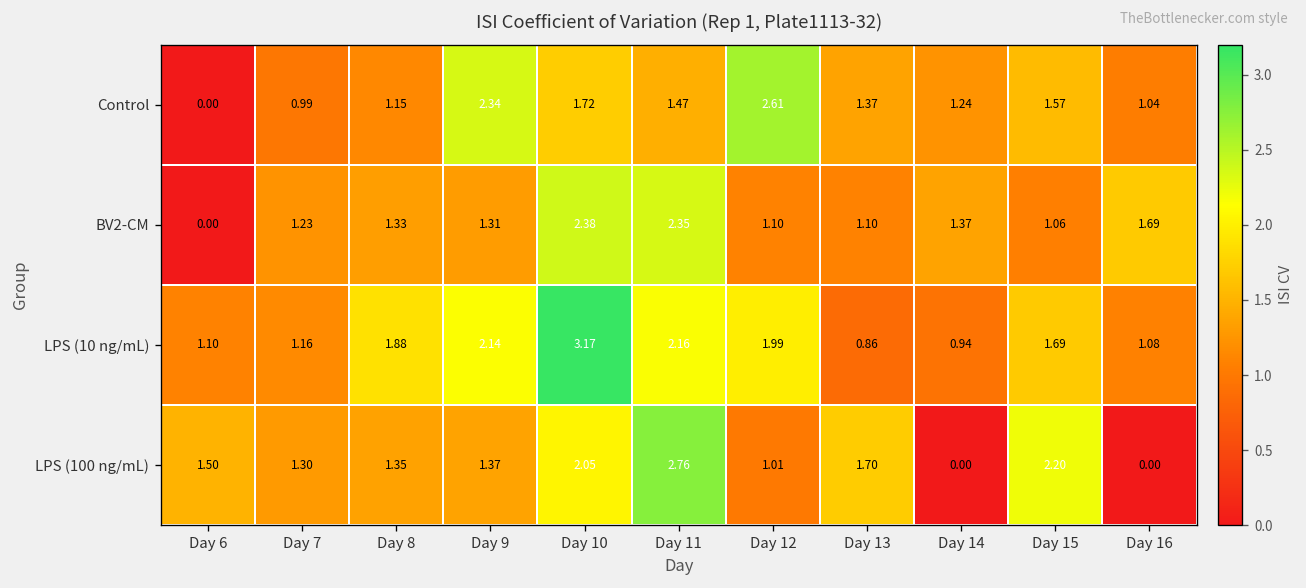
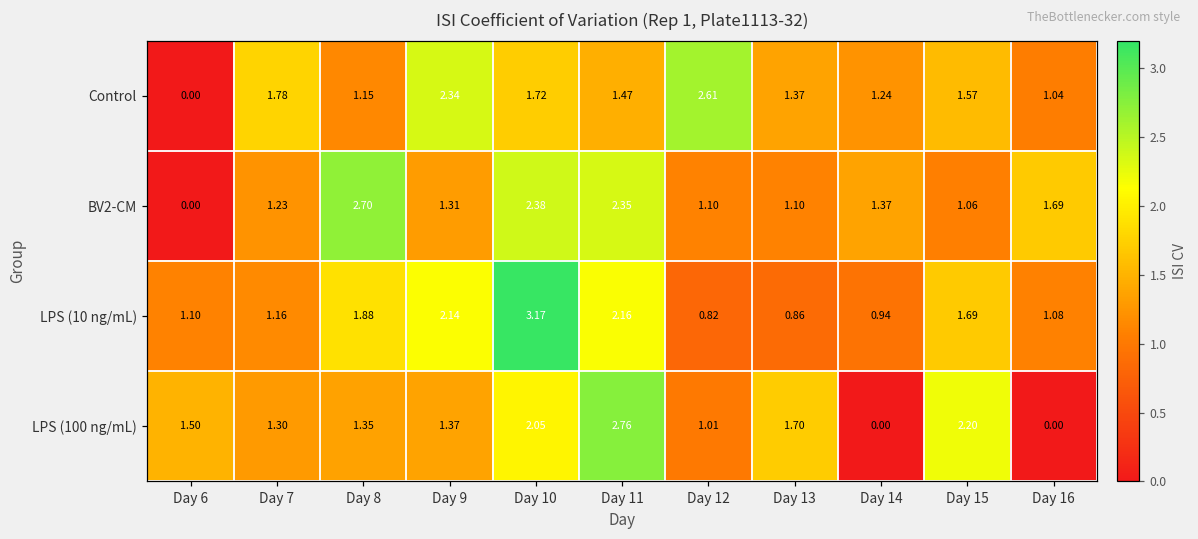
  {
    "Control": {
      "Day 6": 0.00,
-     "Day 7": 0.99,
+     "Day 7": 1.78,
      "Day 8": 1.15,
      "Day 9": 2.34,
      "Day 10": 1.72,
      "Day 11": 1.47,
      "Day 12": 2.61,
      "Day 13": 1.37,
      "Day 14": 1.24,
      "Day 15": 1.57,
      "Day 16": 1.04
    },
    "BV2-CM": {
      "Day 6": 0.00,
      "Day 7": 1.23,
-     "Day 8": 1.33,
+     "Day 8": 2.70,
      "Day 9": 1.31,
      "Day 10": 2.38,
      "Day 11": 2.35,
      "Day 12": 1.10,
      "Day 13": 1.10,
      "Day 14": 1.37,
      "Day 15": 1.06,
      "Day 16": 1.69
    },
    "LPS (10 ng/mL)": {
      "Day 6": 1.10,
      "Day 7": 1.16,
      "Day 8": 1.88,
      "Day 9": 2.14,
      "Day 10": 3.17,
      "Day 11": 2.16,
-     "Day 12": 1.99,
+     "Day 12": 0.82,
      "Day 13": 0.86,
      "Day 14": 0.94,
      "Day 15": 1.69,
      "Day 16": 1.08
    },
    "LPS (100 ng/mL)": {
      "Day 6": 1.50,
      "Day 7": 1.30,
      "Day 8": 1.35,
      "Day 9": 1.37,
      "Day 10": 2.05,
      "Day 11": 2.76,
      "Day 12": 1.01,
      "Day 13": 1.70,
      "Day 14": 0.00,
      "Day 15": 2.20,
      "Day 16": 0.00
    }
  }
